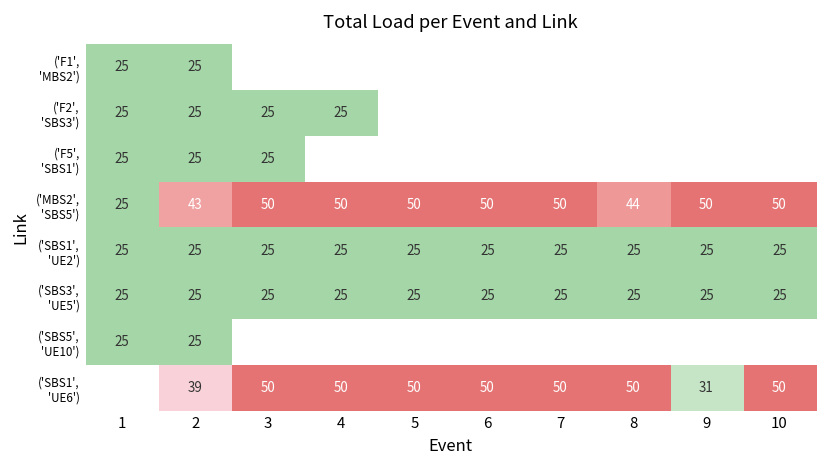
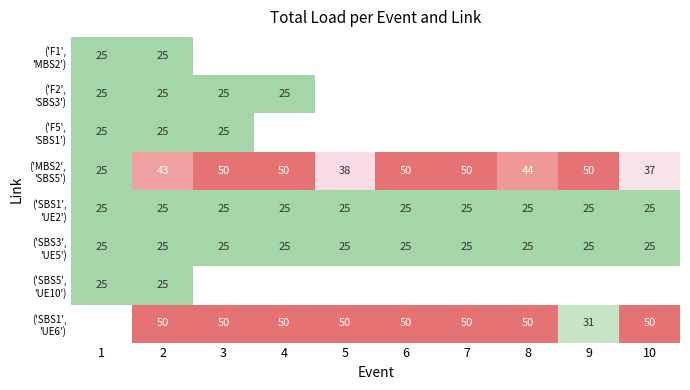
  {
    "('F1', 'MBS2')": {
      "1": 25,
      "2": 25
    },
    "('F2', 'SBS3')": {
      "1": 25,
      "2": 25,
      "3": 25,
      "4": 25
    },
    "('F5', 'SBS1')": {
      "1": 25,
      "2": 25,
      "3": 25
    },
    "('MBS2', 'SBS5')": {
      "1": 25,
      "2": 43,
      "3": 50,
      "4": 50,
-     "5": 50,
+     "5": 38,
      "6": 50,
      "7": 50,
      "8": 44,
      "9": 50,
-     "10": 50
+     "10": 37
    },
    "('SBS1', 'UE2')": {
      "1": 25,
      "2": 25,
      "3": 25,
      "4": 25,
      "5": 25,
      "6": 25,
      "7": 25,
      "8": 25,
      "9": 25,
      "10": 25
    },
    "('SBS3', 'UE5')": {
      "1": 25,
      "2": 25,
      "3": 25,
      "4": 25,
      "5": 25,
      "6": 25,
      "7": 25,
      "8": 25,
      "9": 25,
      "10": 25
    },
    "('SBS5', 'UE10')": {
      "1": 25,
      "2": 25
    },
    "('SBS1', 'UE6')": {
-     "2": 39,
+     "2": 50,
      "3": 50,
      "4": 50,
      "5": 50,
      "6": 50,
      "7": 50,
      "8": 50,
      "9": 31,
      "10": 50
    }
  }
